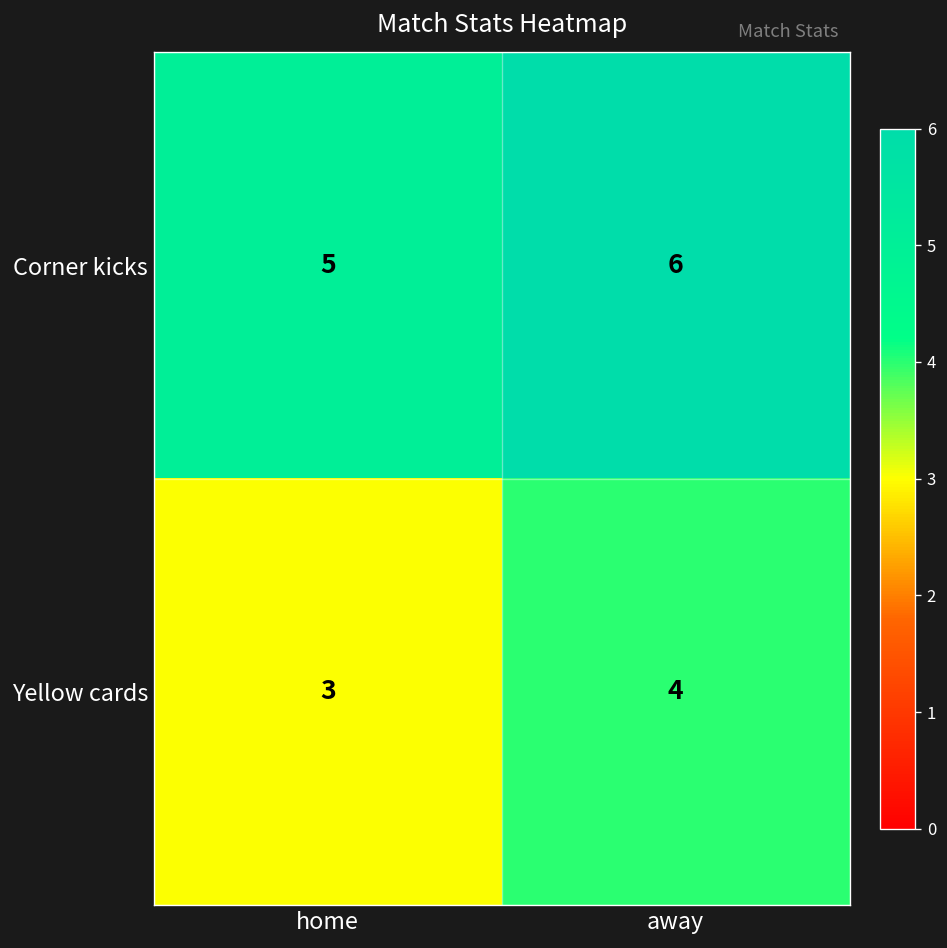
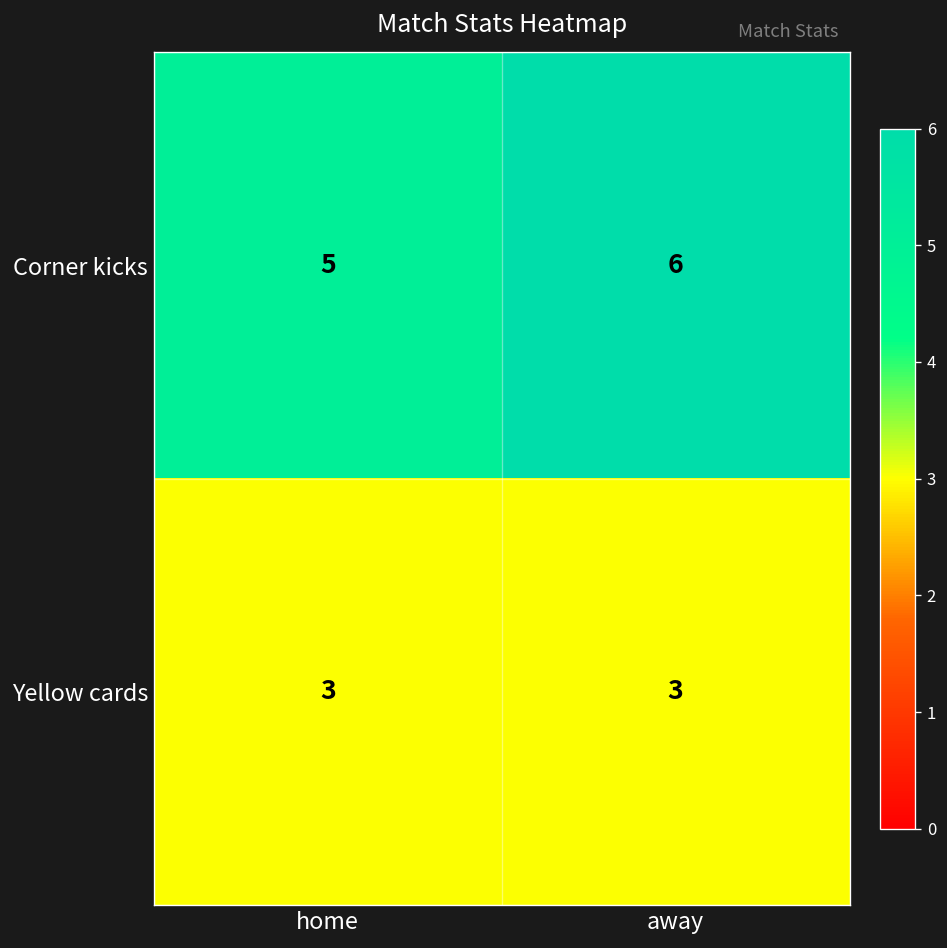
  {
    "Corner kicks": {
      "home": 5,
      "away": 6
    },
    "Yellow cards": {
      "home": 3,
-     "away": 4
+     "away": 3
    }
  }
